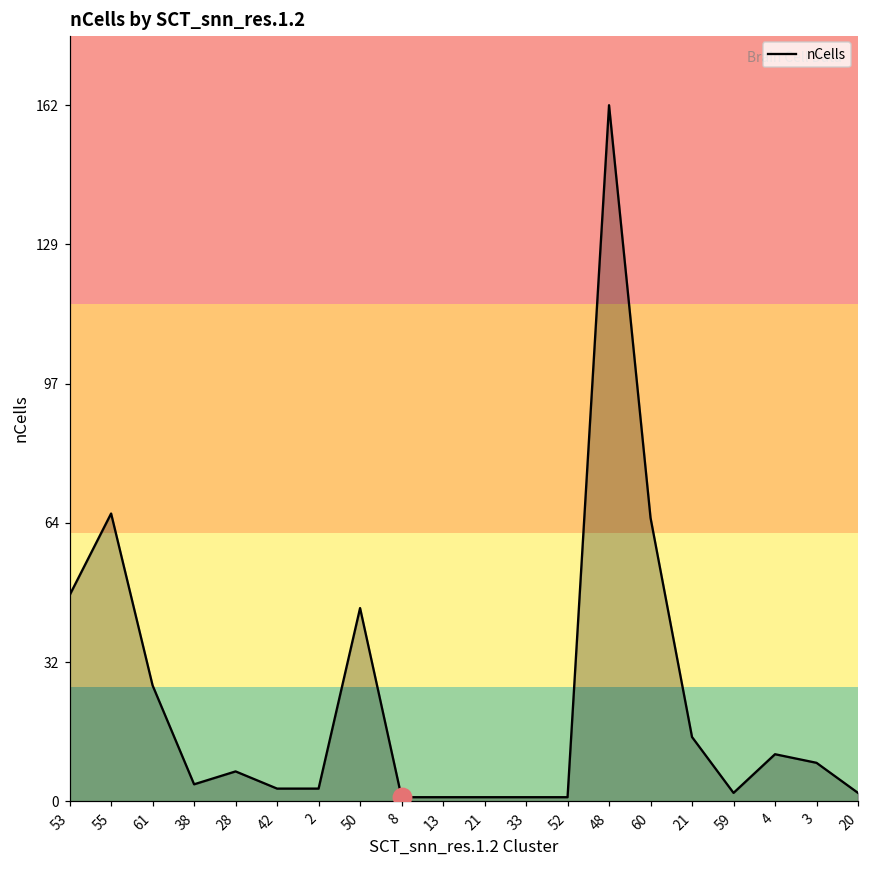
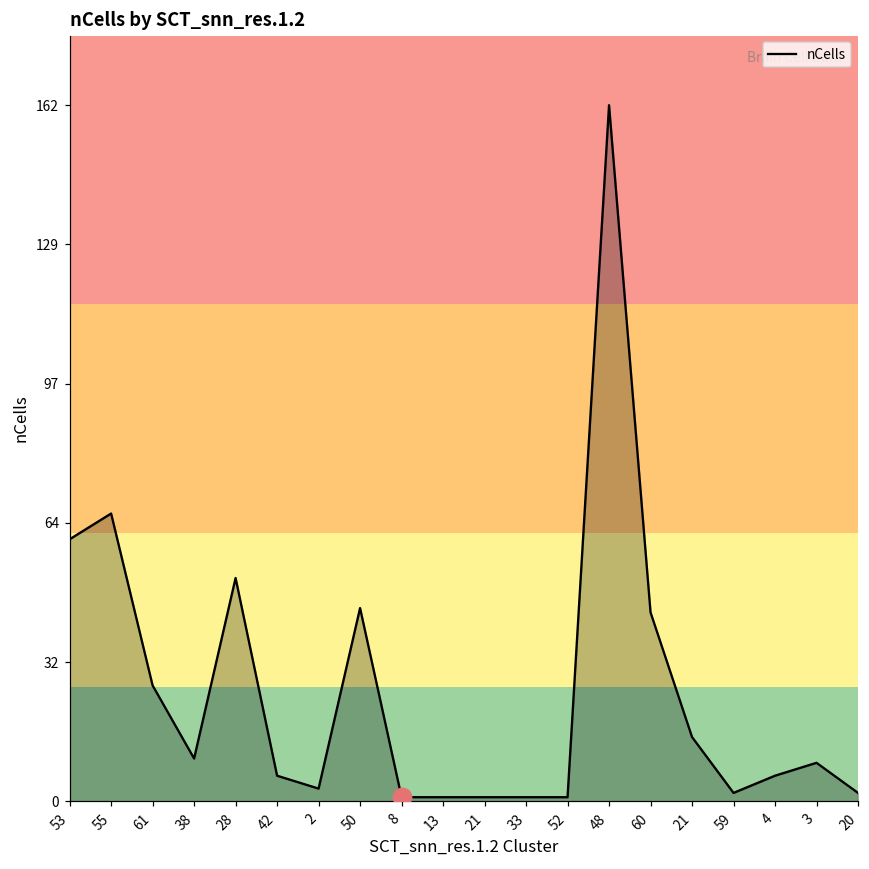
  {
    "nCells": {
-     "53": 48,
+     "53": 61,
      "55": 67,
      "61": 27,
-     "38": 4,
-     "28": 7,
-     "42": 3,
+     "38": 10,
+     "28": 52,
+     "42": 6,
      "2": 3,
      "50": 45,
      "13": 1,
      "33": 1,
      "52": 1,
      "48": 162,
-     "60": 66,
+     "60": 44,
      "59": 2,
-     "4": 11,
+     "4": 6,
      "3": 9,
      "20": 2
    }
  }
